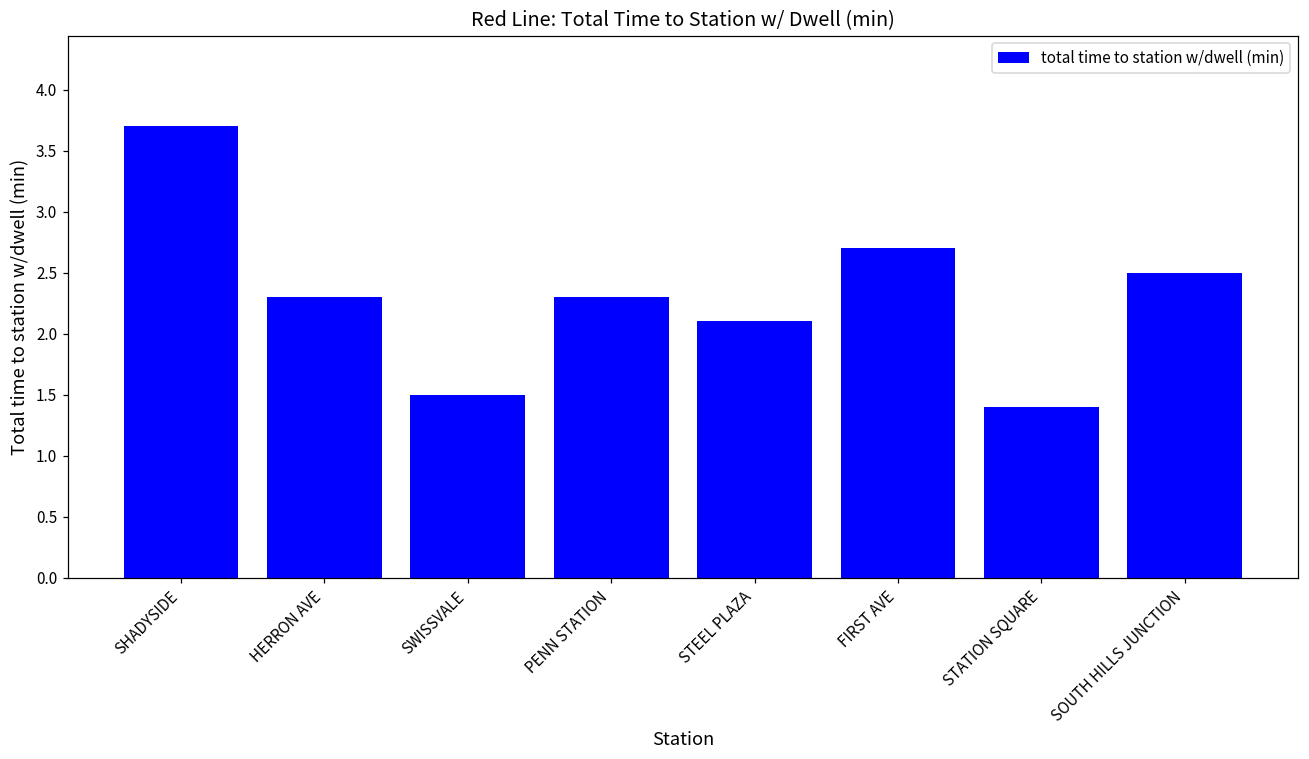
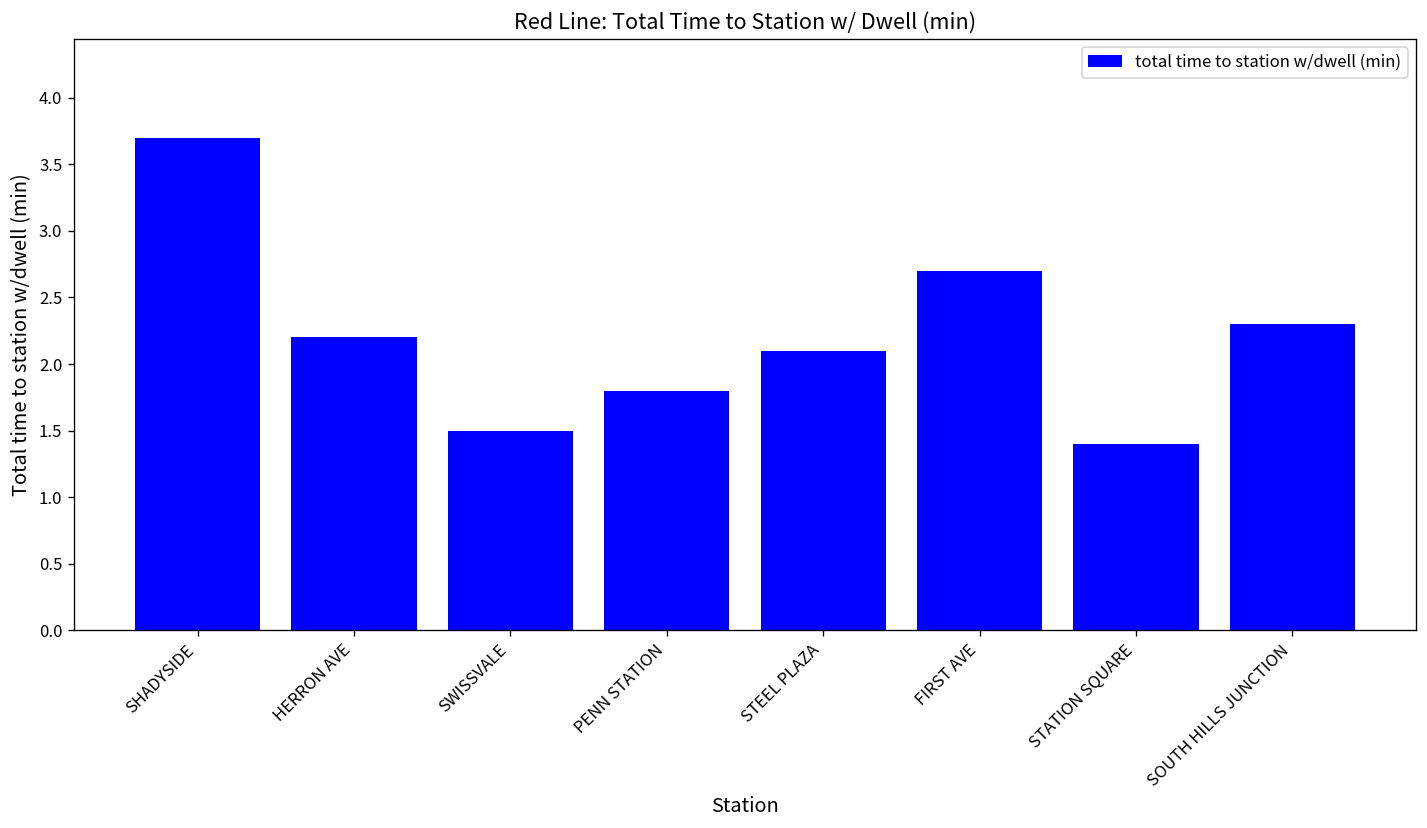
  {
    "SHADYSIDE": 3.7,
-   "HERRON AVE": 2.3,
+   "HERRON AVE": 2.2,
    "SWISSVALE": 1.5,
-   "PENN STATION": 2.3,
+   "PENN STATION": 1.8,
    "STEEL PLAZA": 2.1,
    "FIRST AVE": 2.7,
    "STATION SQUARE": 1.4,
-   "SOUTH HILLS JUNCTION": 2.5
+   "SOUTH HILLS JUNCTION": 2.3
  }
